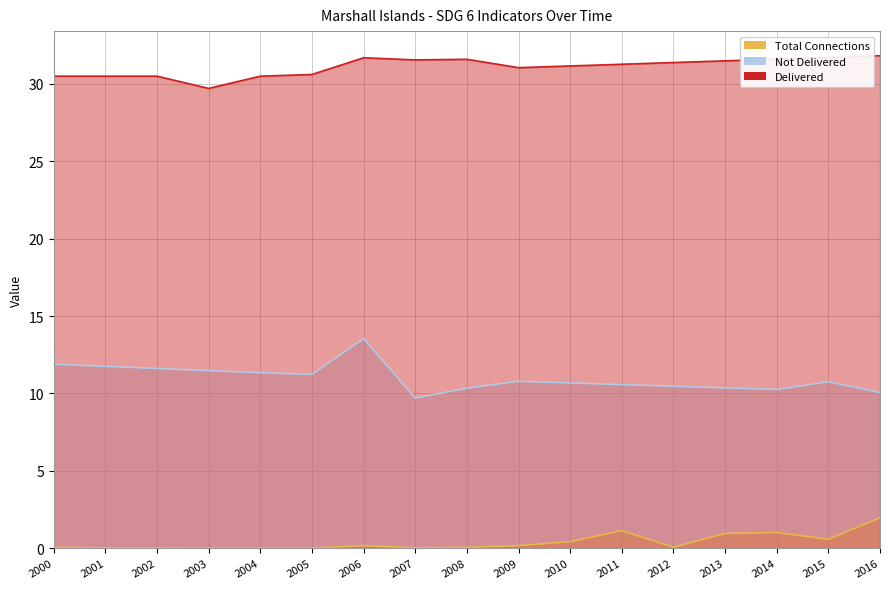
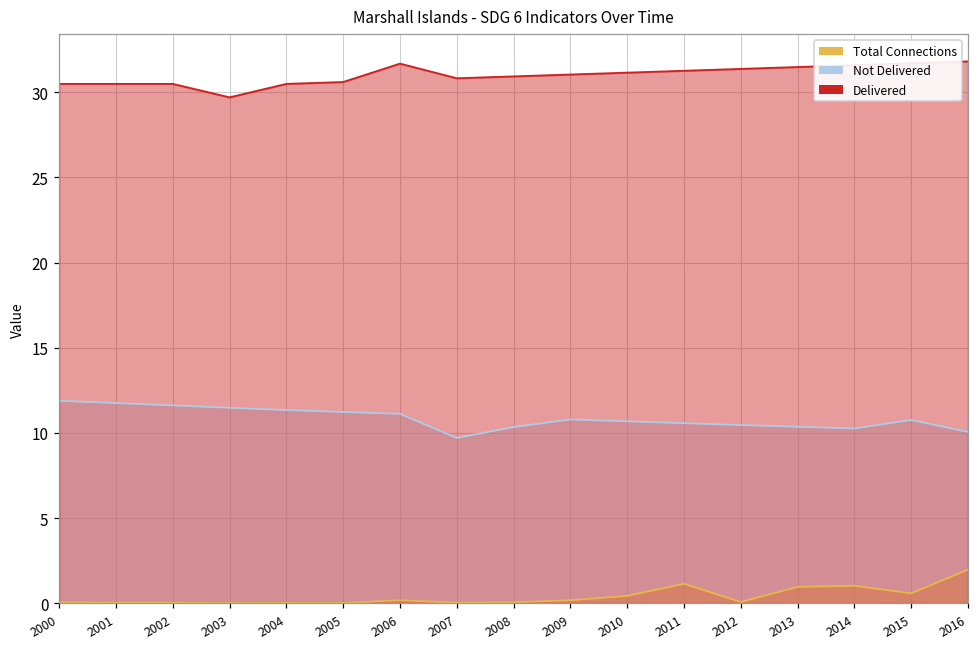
  {
    "Not Delivered": {
      "2000": 11.9,
      "2001": 11.7,
      "2002": 11.6,
      "2003": 11.5,
      "2004": 11.3,
      "2005": 11.2,
-     "2006": 13.5,
+     "2006": 11.1,
      "2007": 9.7,
      "2008": 10.3,
      "2009": 10.8,
      "2010": 10.7,
      "2011": 10.6,
      "2012": 10.5,
      "2013": 10.4,
      "2014": 10.3,
      "2015": 10.8,
      "2016": 10.1
    },
    "Total Connections": {
      "2000": 0.1,
      "2001": 0.0,
      "2002": 0.0,
      "2003": 0.0,
      "2004": 0.0,
      "2005": 0.0,
      "2006": 0.2,
      "2007": 0.0,
      "2008": 0.1,
      "2009": 0.2,
      "2010": 0.4,
      "2011": 1.1,
      "2012": 0.1,
      "2013": 1.0,
      "2014": 1.0,
      "2015": 0.6,
      "2016": 2.0
    },
    "Delivered": {
      "2000": 30.5,
      "2001": 30.5,
      "2002": 30.5,
      "2003": 29.7,
      "2004": 30.5,
      "2005": 30.6,
      "2006": 31.7,
-     "2007": 31.5,
-     "2008": 31.6,
+     "2007": 30.8,
+     "2008": 30.9,
      "2009": 31.0,
      "2010": 31.2,
      "2011": 31.3,
      "2012": 31.4,
      "2013": 31.5,
      "2016": 31.8
    }
  }
